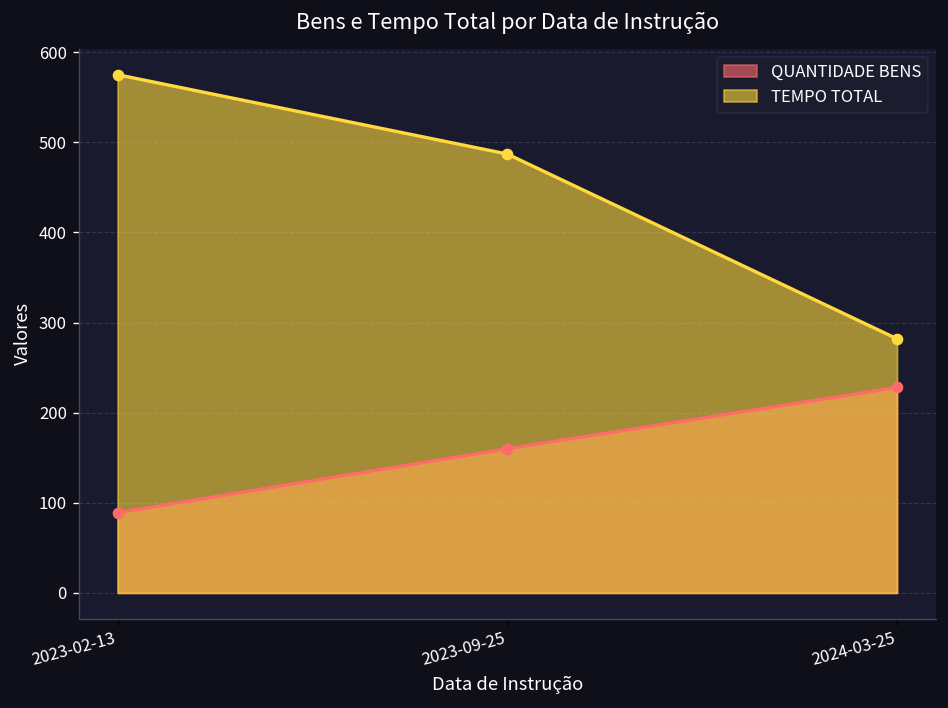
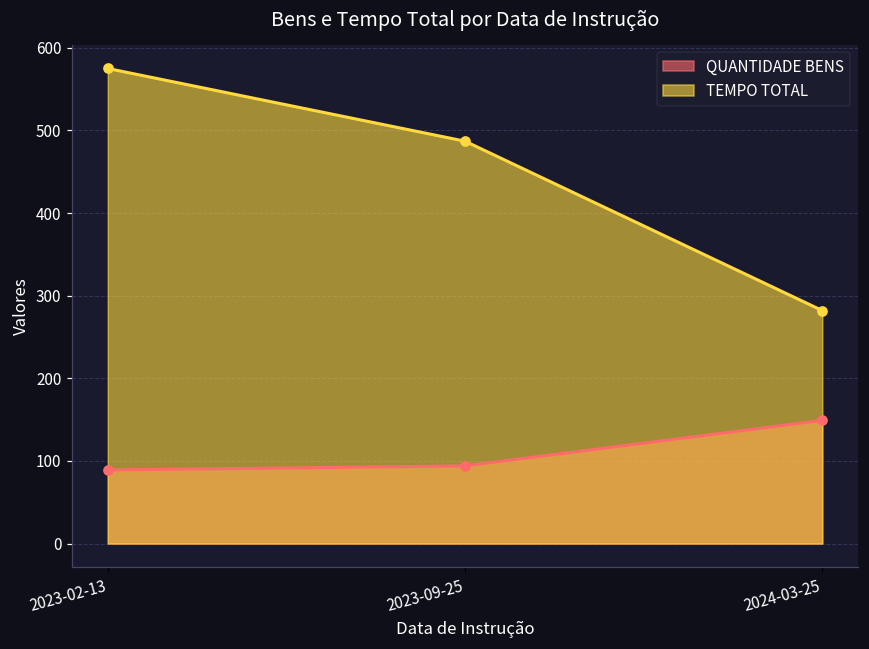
  {
    "QUANTIDADE BENS": {
      "2023-02-13": 90,
-     "2023-09-25": 160,
-     "2024-03-25": 230
+     "2023-09-25": 90,
+     "2024-03-25": 150
    },
    "TEMPO TOTAL": {
      "2023-02-13": 580,
      "2023-09-25": 490,
      "2024-03-25": 280
    }
  }
